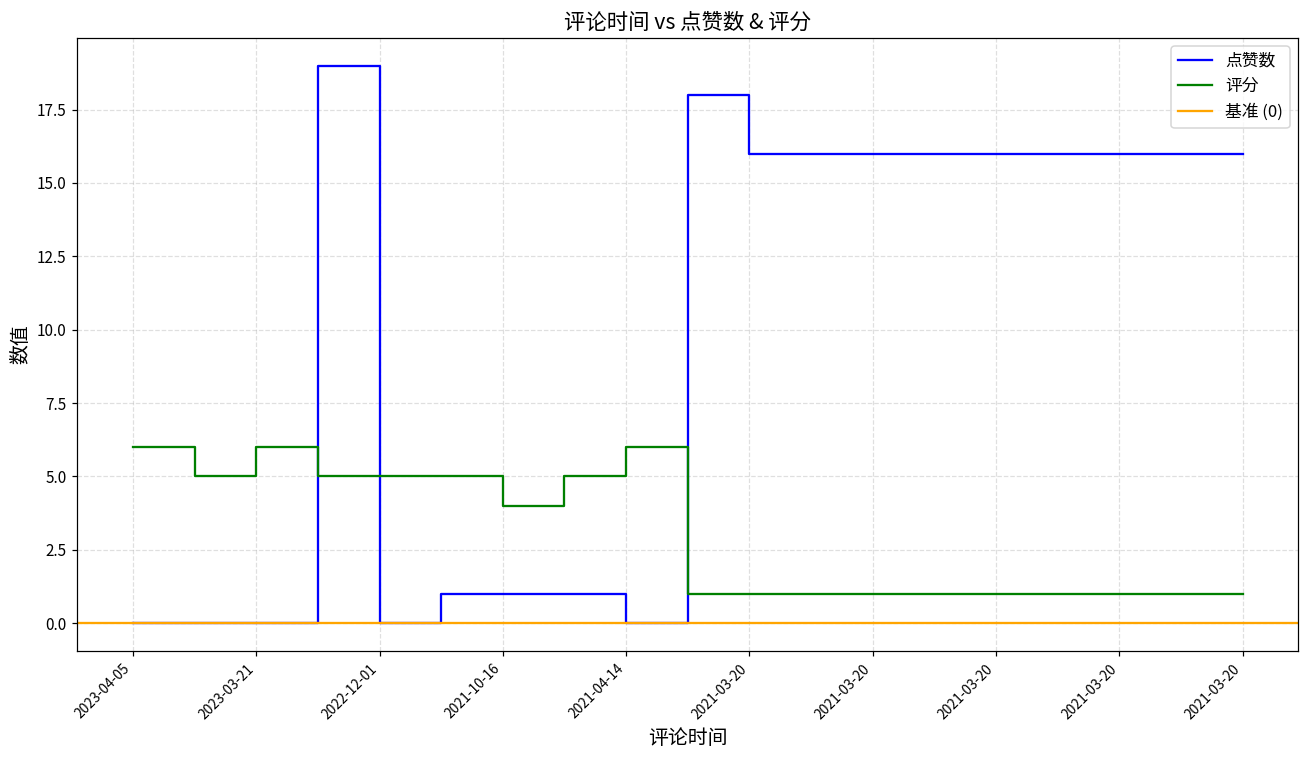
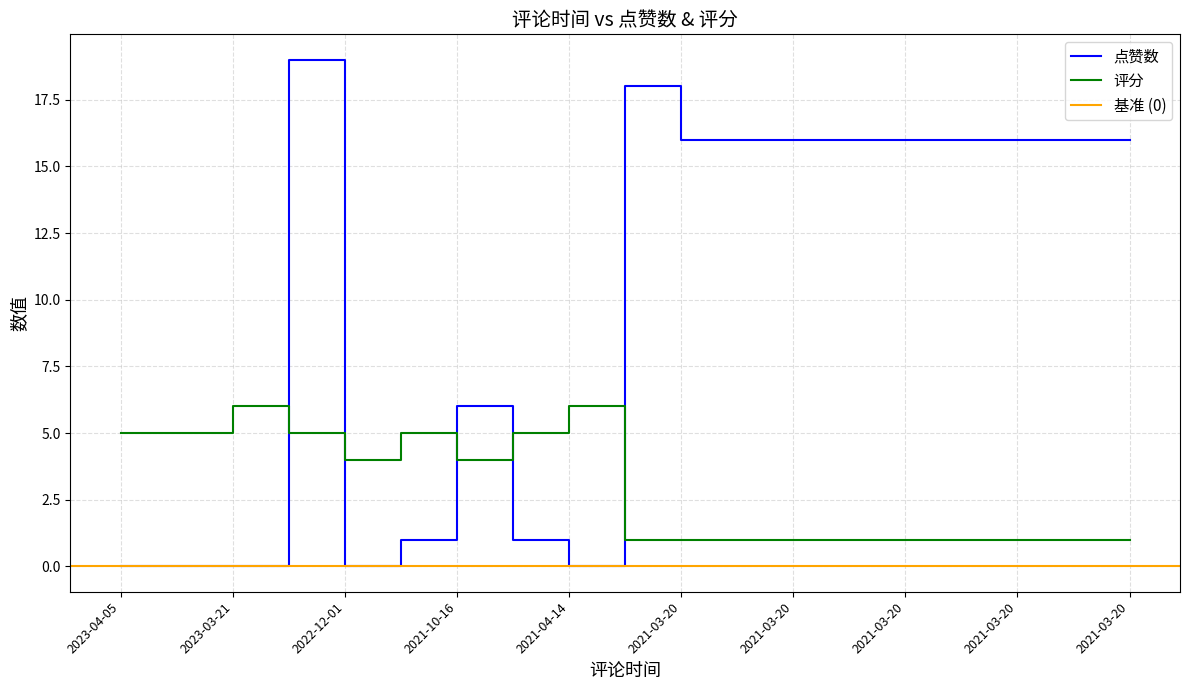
  {
    "点赞数": {
      "2023-04-05": 0,
      "2023-03-21": 0,
      "2022-12-01": 0,
-     "2021-10-16": 1,
+     "2021-10-16": 6,
      "2021-04-14": 0
    },
    "评分": {
-     "2023-04-05": 6,
+     "2023-04-05": 5,
      "2023-03-21": 6,
-     "2022-12-01": 5,
+     "2022-12-01": 4,
      "2021-10-16": 4,
      "2021-04-14": 6
    }
  }
